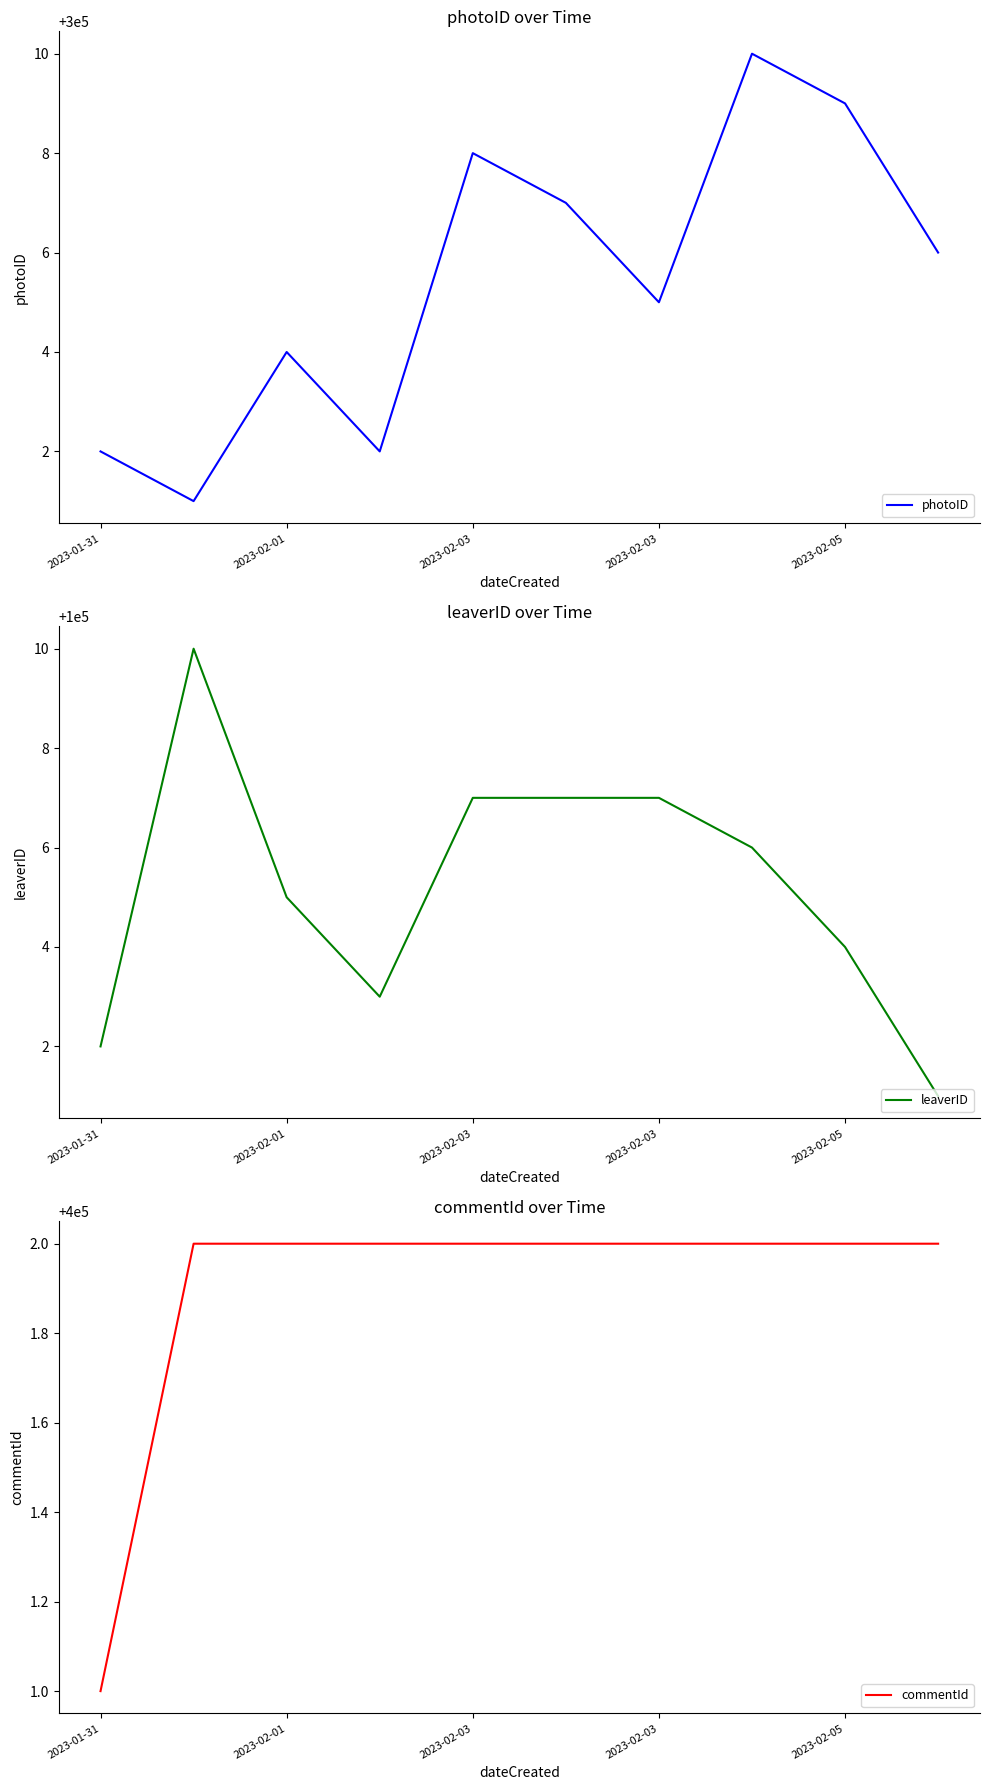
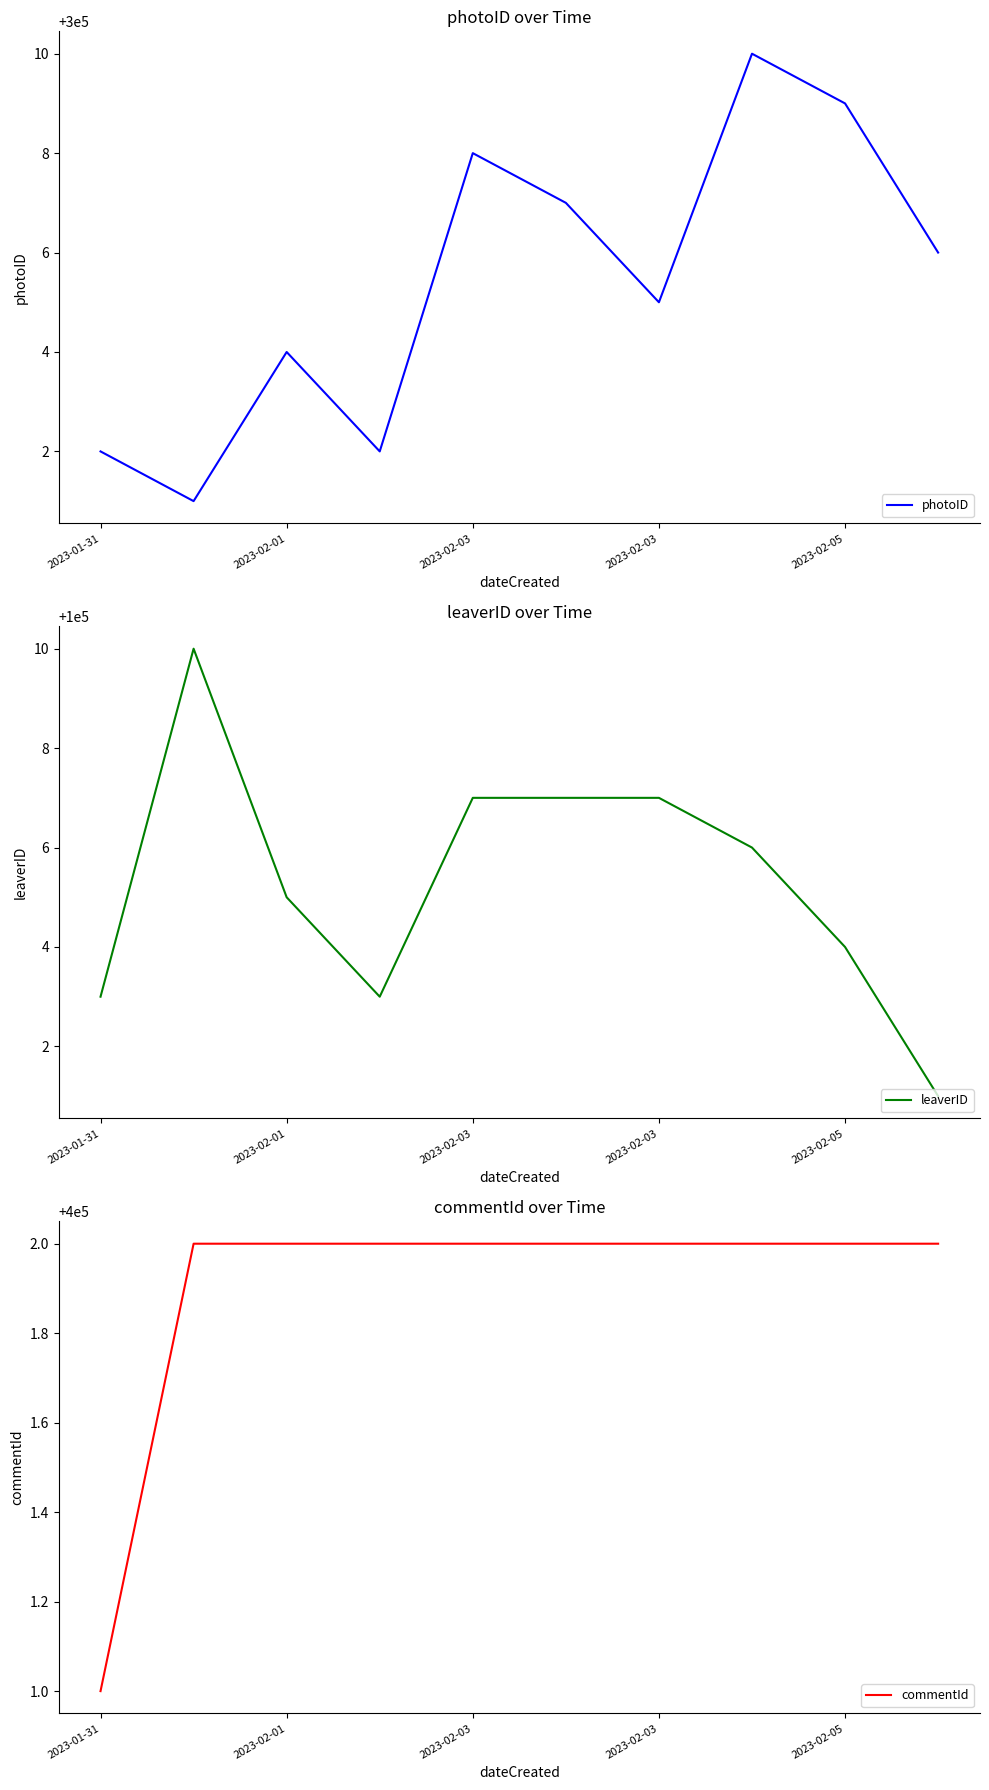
  {
    "photoID over Time": {
      "2023-01-31": 300002.0
    },
    "leaverID over Time": {
-     "2023-01-31": 100002
+     "2023-01-31": 100003
    },
    "commentId over Time": {
      "2023-01-31": 400001.00
    }
  }
